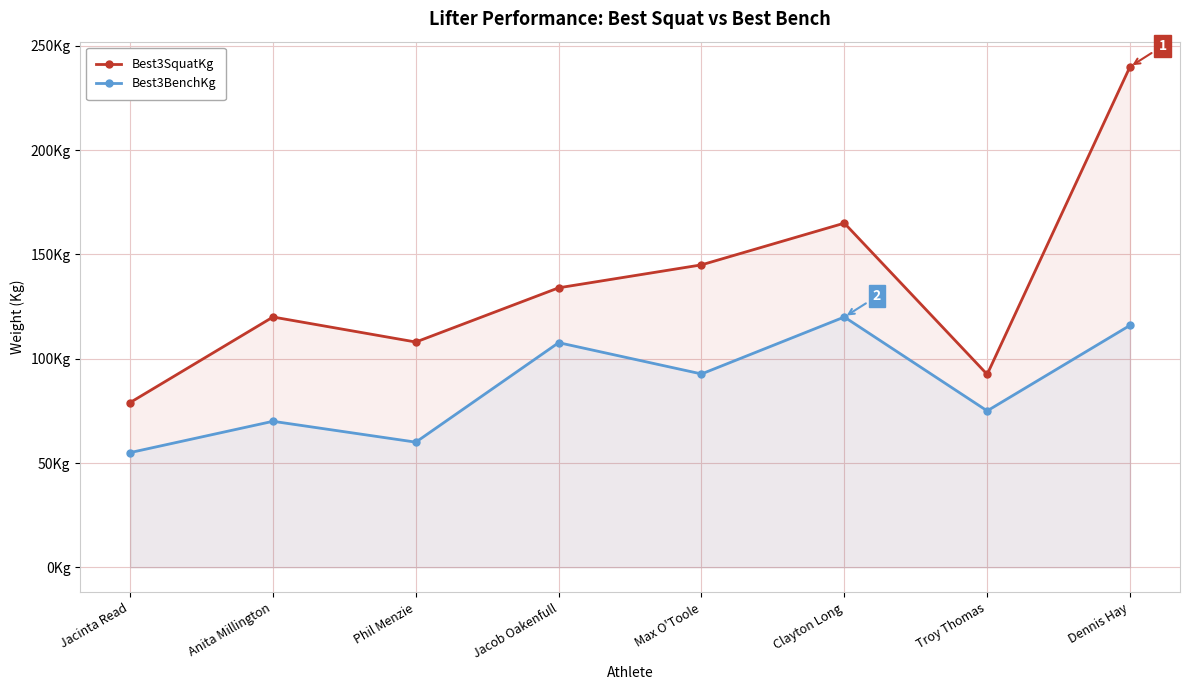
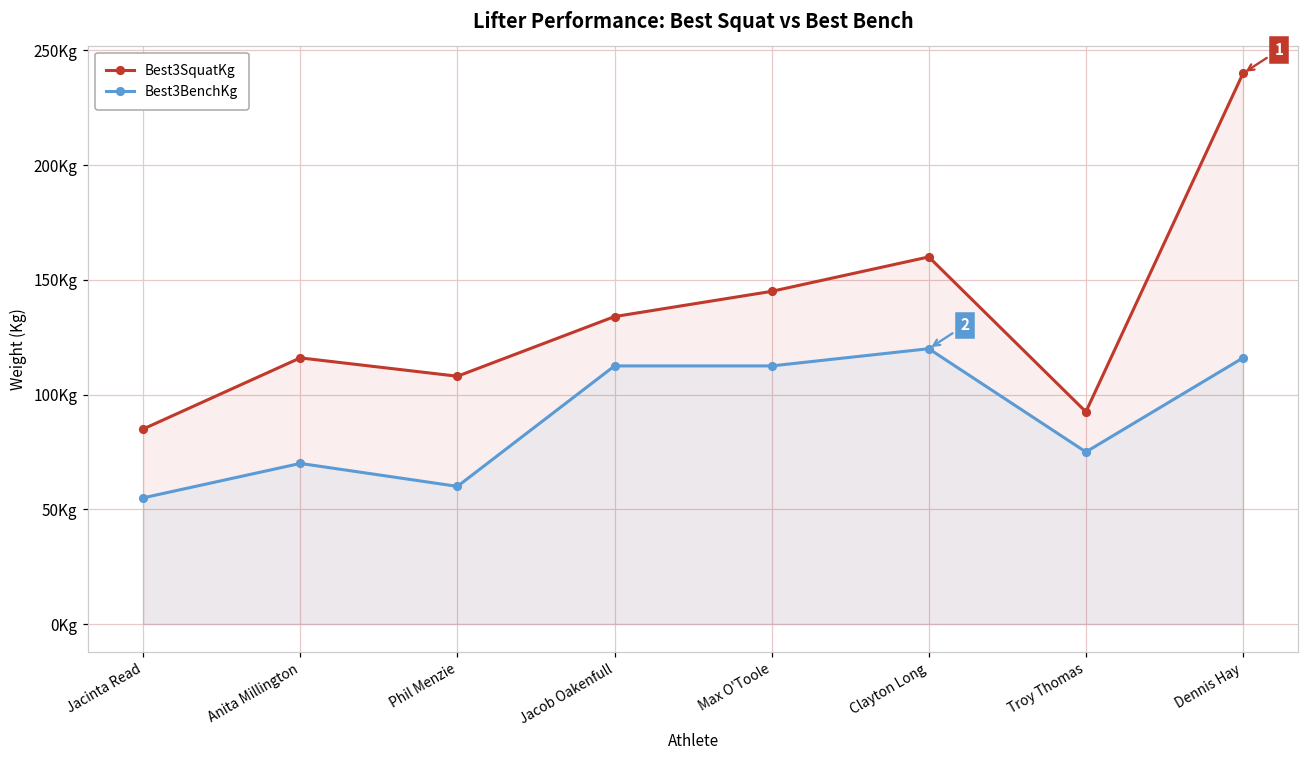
  {
    "Best3SquatKg": {
-     "Jacinta Read": "79Kg",
-     "Anita Millington": "120Kg",
+     "Jacinta Read": "85Kg",
+     "Anita Millington": "116Kg",
      "Phil Menzie": "108Kg",
      "Jacob Oakenfull": "134Kg",
      "Max O'Toole": "145Kg",
-     "Clayton Long": "165Kg",
+     "Clayton Long": "160Kg",
      "Troy Thomas": "93Kg",
      "Dennis Hay": "240Kg"
    },
    "Best3BenchKg": {
      "Jacinta Read": "55Kg",
      "Anita Millington": "70Kg",
      "Phil Menzie": "60Kg",
-     "Jacob Oakenfull": "108Kg",
-     "Max O'Toole": "93Kg",
+     "Jacob Oakenfull": "113Kg",
+     "Max O'Toole": "113Kg",
      "Clayton Long": "120Kg",
      "Troy Thomas": "75Kg",
      "Dennis Hay": "116Kg"
    }
  }
